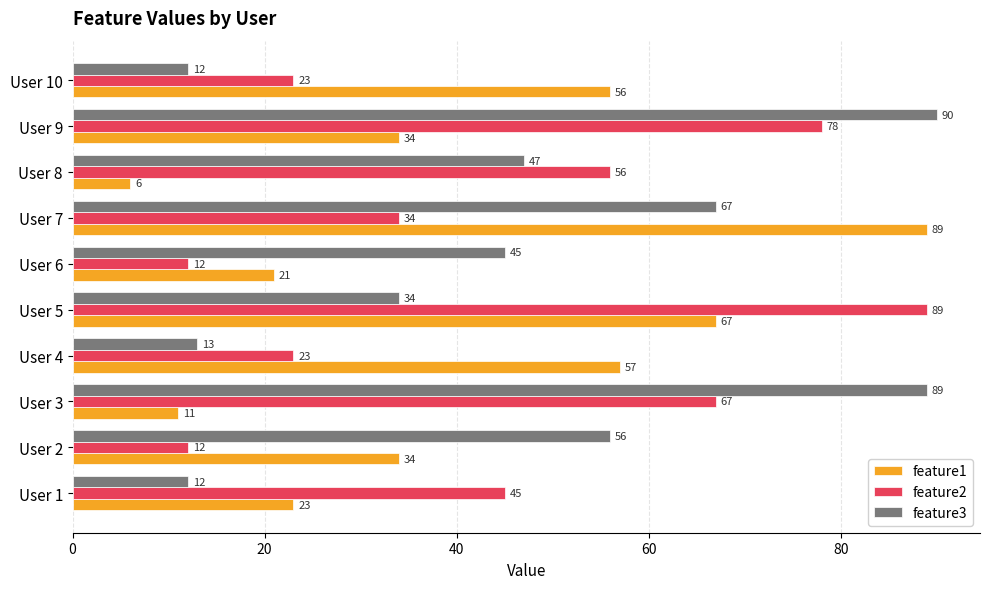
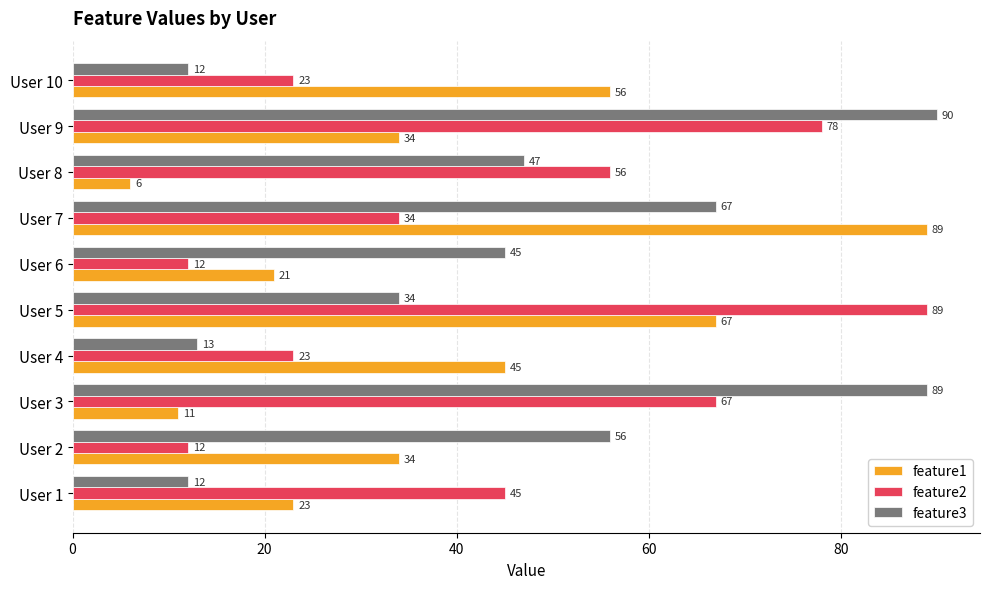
  {
    "feature1": {
      "User 10": 56,
      "User 9": 34,
      "User 8": 6,
      "User 7": 89,
      "User 6": 21,
      "User 5": 67,
-     "User 4": 57,
+     "User 4": 45,
      "User 3": 11,
      "User 2": 34,
      "User 1": 23
    },
    "feature2": {
      "User 10": 23,
      "User 9": 78,
      "User 8": 56,
      "User 7": 34,
      "User 6": 12,
      "User 5": 89,
      "User 4": 23,
      "User 3": 67,
      "User 2": 12,
      "User 1": 45
    },
    "feature3": {
      "User 10": 12,
      "User 9": 90,
      "User 8": 47,
      "User 7": 67,
      "User 6": 45,
      "User 5": 34,
      "User 4": 13,
      "User 3": 89,
      "User 2": 56,
      "User 1": 12
    }
  }
